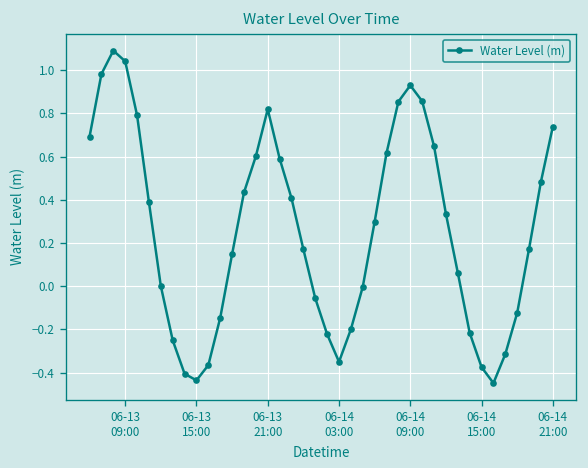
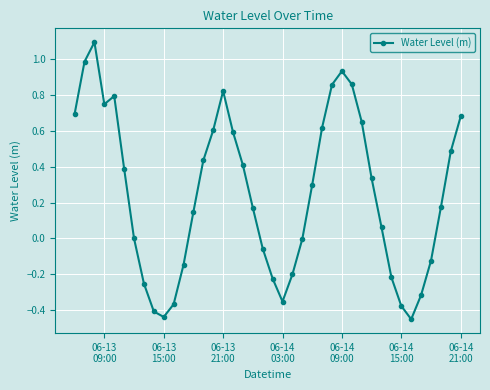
  {
-   "06-13 09:00": 1.04,
+   "06-13 09:00": 0.75,
    "06-13 15:00": -0.44,
    "06-13 21:00": 0.82,
    "06-14 03:00": -0.35,
    "06-14 09:00": 0.93,
    "06-14 15:00": -0.38,
-   "06-14 21:00": 0.74
+   "06-14 21:00": 0.68
  }
